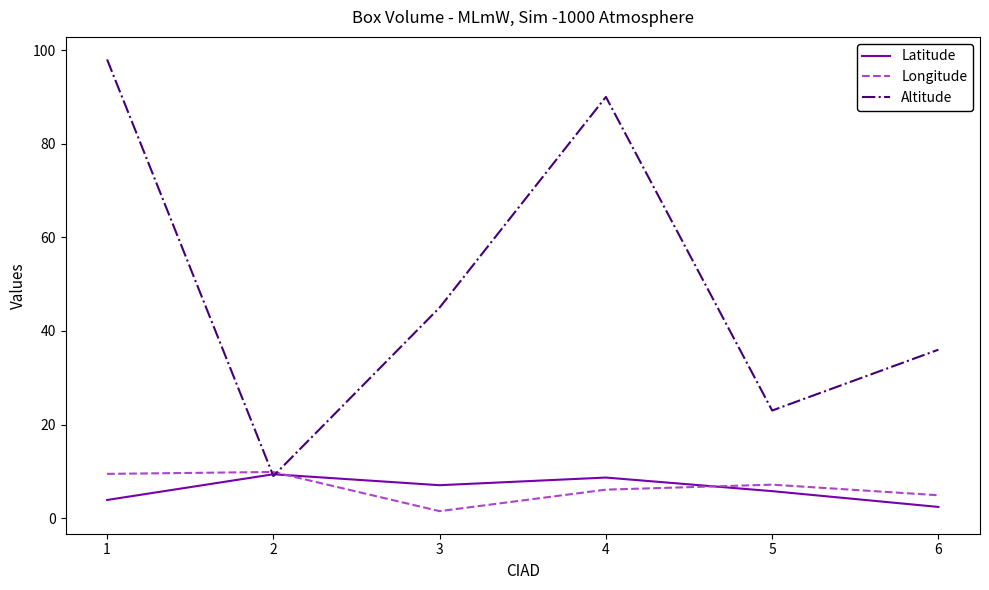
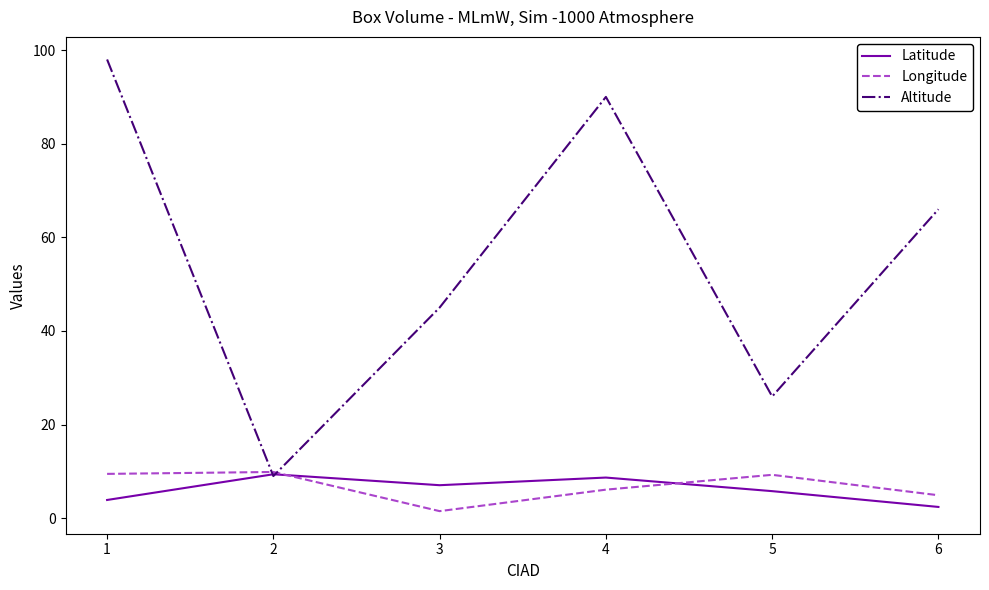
  {
    "Latitude": {
      "1": 4,
      "3": 7,
      "4": 9,
      "5": 6,
      "6": 2
    },
    "Longitude": {
      "1": 9,
      "3": 2,
      "4": 6,
-     "5": 7,
+     "5": 9,
      "6": 5
    },
    "Altitude": {
      "1": 98,
      "3": 45,
      "4": 90,
-     "5": 23,
-     "6": 36
+     "5": 26,
+     "6": 66
    }
  }
